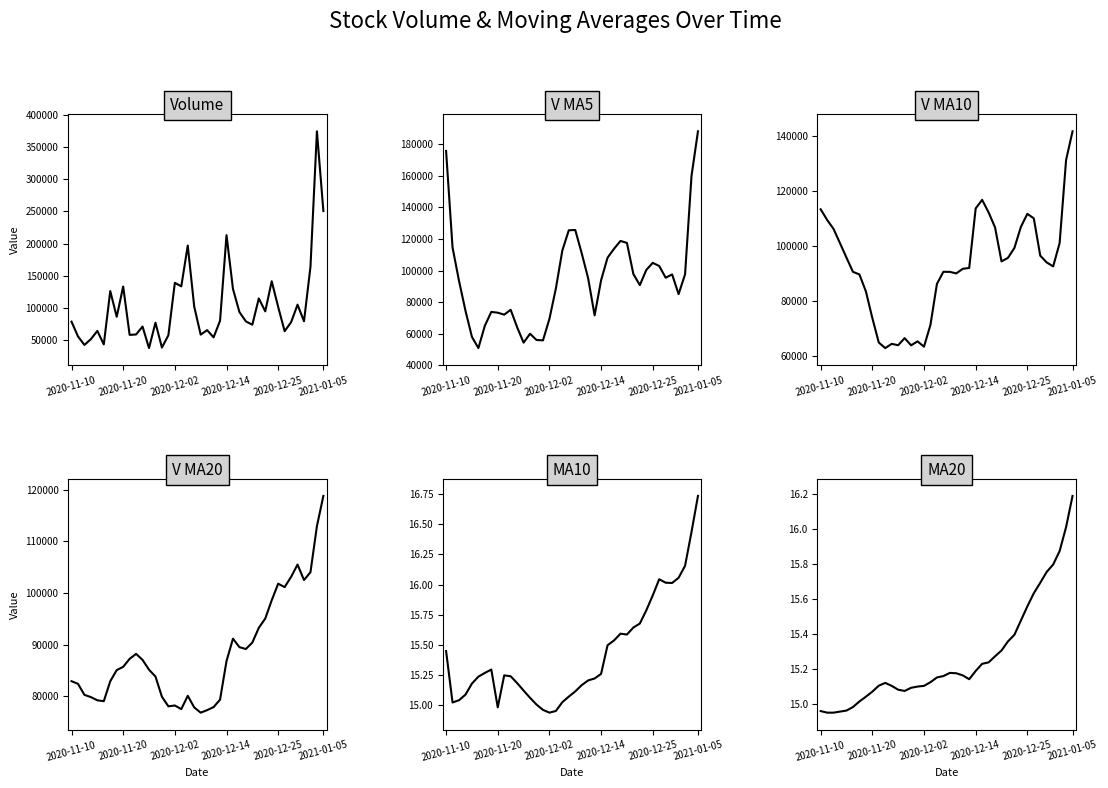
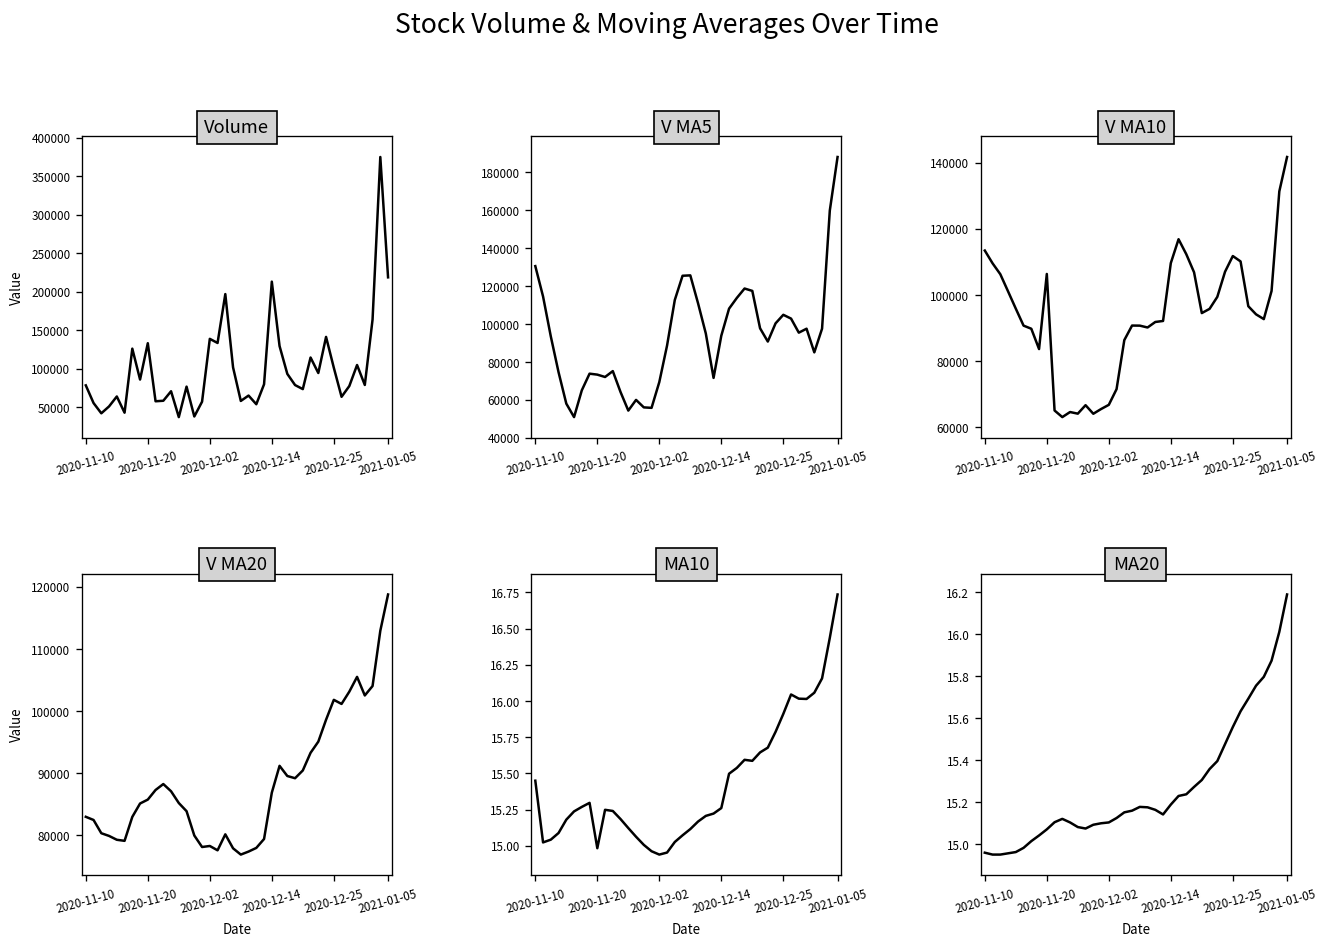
  {
    "Volume": {
      "2020-11-10": 80000,
      "2020-11-20": 130000,
      "2020-12-02": 140000,
      "2020-12-14": 210000,
-     "2021-01-05": 250000
+     "2021-01-05": 220000
    },
    "V MA5": {
-     "2020-11-10": 176000,
+     "2020-11-10": 131000,
      "2020-11-20": 73000,
      "2020-12-02": 69000,
      "2020-12-14": 94000,
      "2021-01-05": 188000
    },
    "V MA10": {
      "2020-11-10": 113000,
-     "2020-11-20": 74000,
-     "2020-12-02": 64000,
-     "2020-12-14": 114000,
+     "2020-11-20": 106000,
+     "2020-12-02": 67000,
+     "2020-12-14": 110000,
      "2021-01-05": 142000
    },
    "V MA20": {
      "2020-11-10": 83000,
      "2020-11-20": 86000,
      "2020-12-02": 78000,
      "2020-12-14": 87000,
      "2021-01-05": 119000
    },
    "MA10": {
      "2020-11-10": 15.45,
      "2020-11-20": 14.98,
      "2020-12-02": 14.94,
      "2020-12-14": 15.26,
      "2021-01-05": 16.74
    },
    "MA20": {
      "2020-11-10": 14.96,
      "2020-11-20": 15.07,
      "2020-12-02": 15.11,
      "2020-12-14": 15.19,
      "2021-01-05": 16.19
    }
  }
